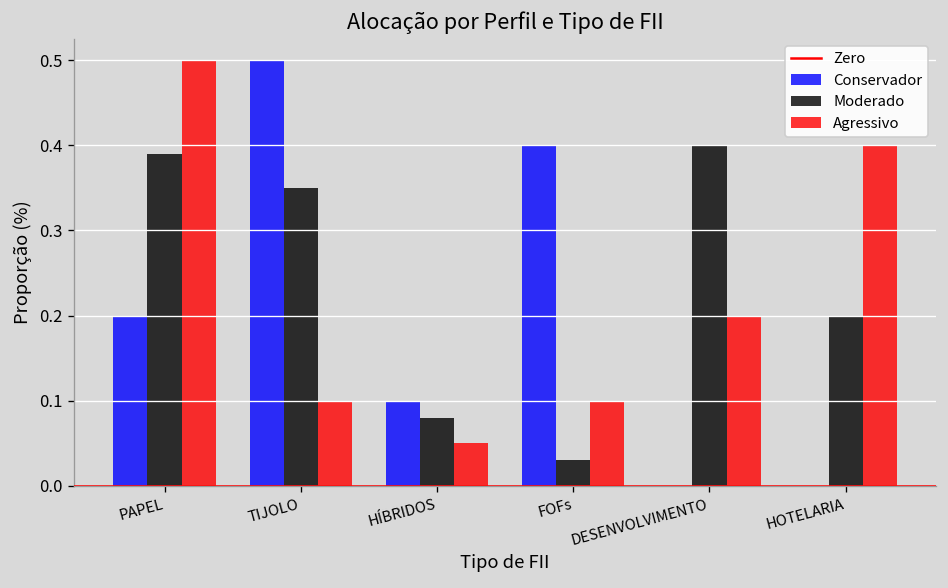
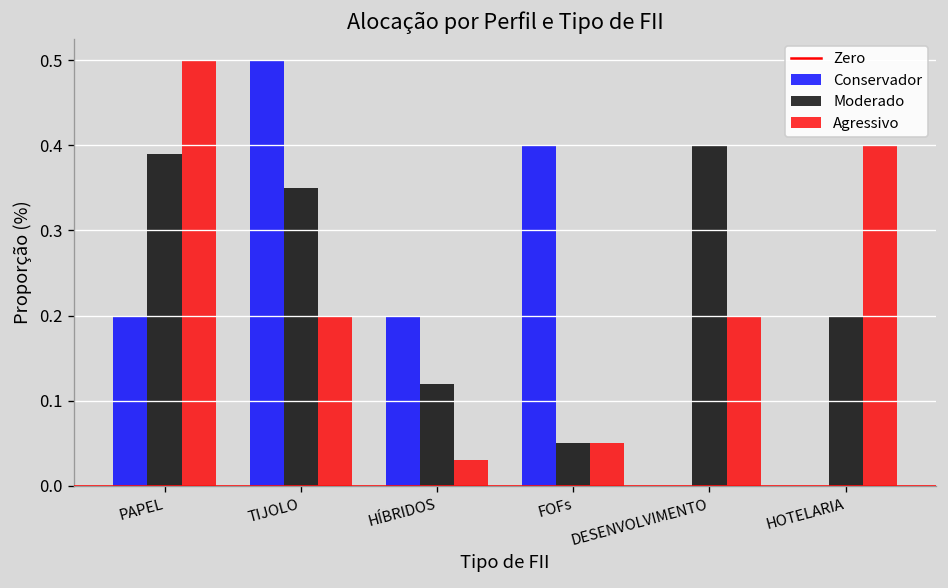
  {
    "Conservador": {
      "PAPEL": 0.2,
      "TIJOLO": 0.5,
-     "HÍBRIDOS": 0.1,
+     "HÍBRIDOS": 0.2,
      "FOFs": 0.4,
      "DESENVOLVIMENTO": 0.0,
      "HOTELARIA": 0.0
    },
    "Moderado": {
      "PAPEL": 0.39,
      "TIJOLO": 0.35,
-     "HÍBRIDOS": 0.08,
-     "FOFs": 0.03,
+     "HÍBRIDOS": 0.12,
+     "FOFs": 0.05,
      "DESENVOLVIMENTO": 0.40,
      "HOTELARIA": 0.20
    },
    "Agressivo": {
      "PAPEL": 0.50,
-     "TIJOLO": 0.1,
-     "HÍBRIDOS": 0.05,
-     "FOFs": 0.10,
+     "TIJOLO": 0.2,
+     "HÍBRIDOS": 0.03,
+     "FOFs": 0.05,
      "DESENVOLVIMENTO": 0.20,
      "HOTELARIA": 0.40
    }
  }
